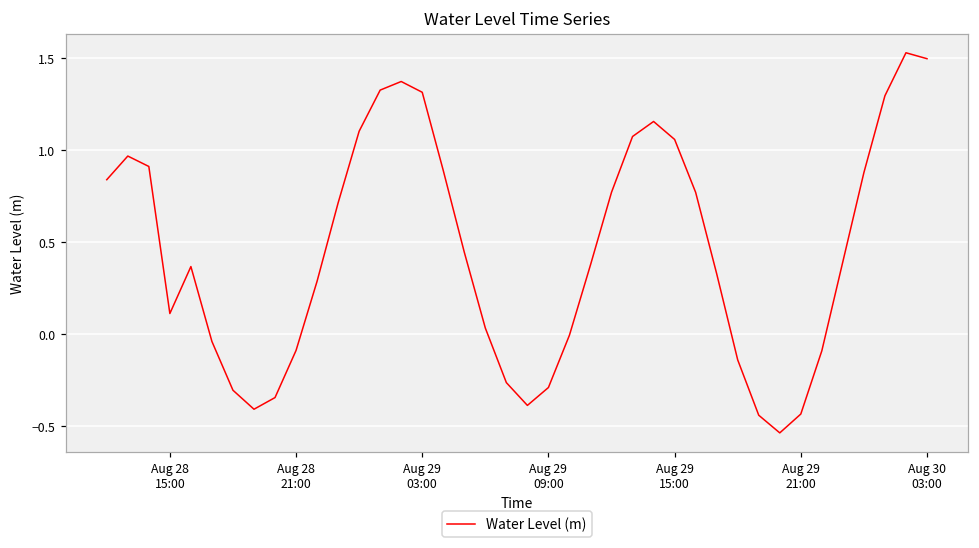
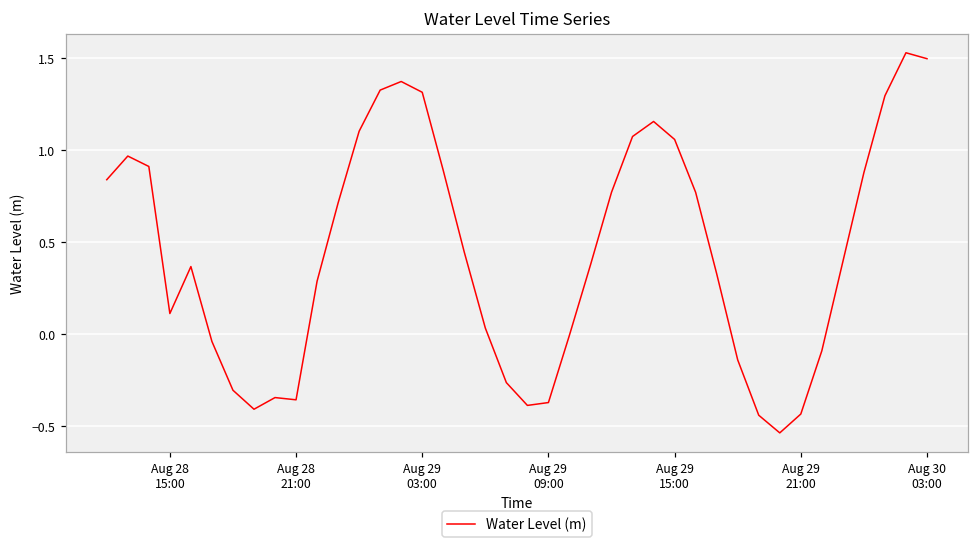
  {
    "Aug 28 15:00": 0.11,
-   "Aug 28 21:00": -0.09,
+   "Aug 28 21:00": -0.36,
    "Aug 29 03:00": 1.32,
-   "Aug 29 09:00": -0.29,
+   "Aug 29 09:00": -0.37,
    "Aug 29 15:00": 1.06,
    "Aug 29 21:00": -0.44,
    "Aug 30 03:00": 1.50
  }
